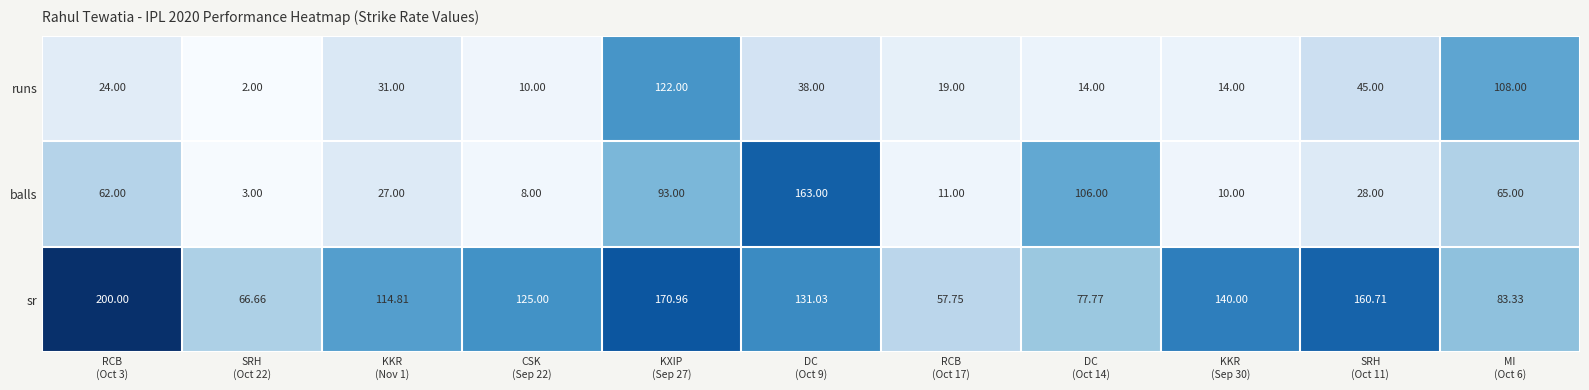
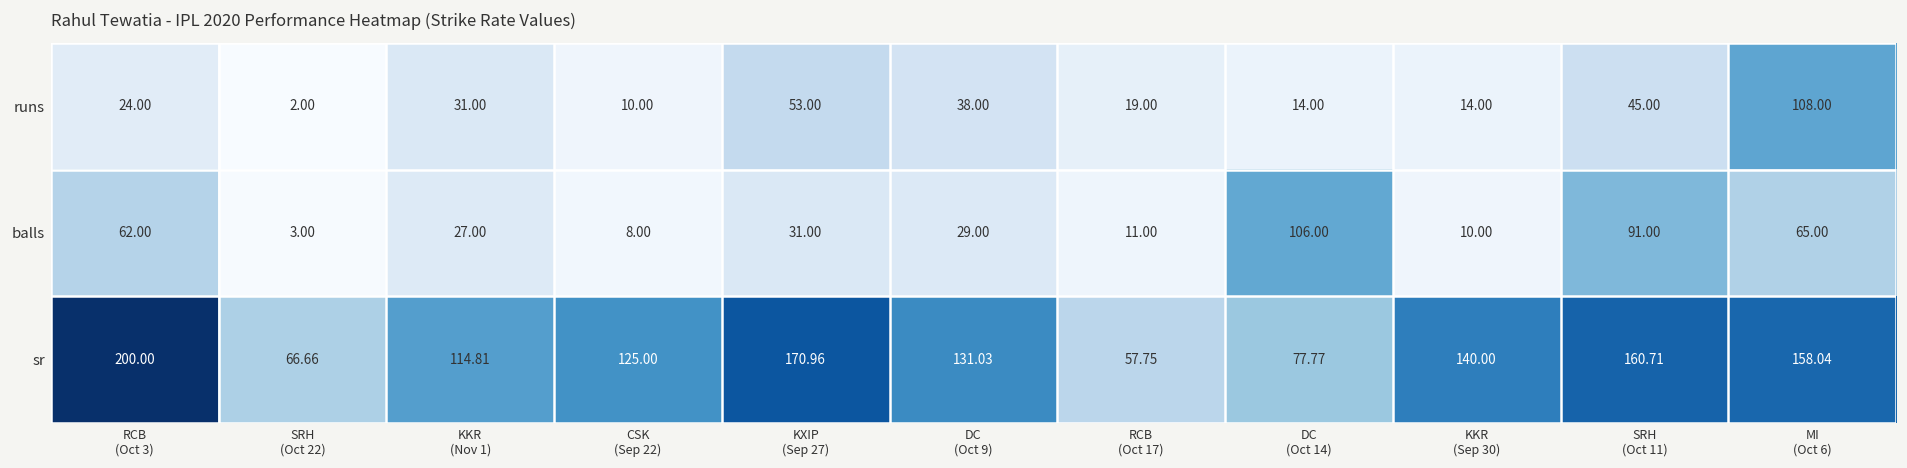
  {
    "runs": {
      "RCB (Oct 3)": 24.00,
      "SRH (Oct 22)": 2.00,
      "KKR (Nov 1)": 31.00,
      "CSK (Sep 22)": 10.00,
-     "KXIP (Sep 27)": 122.00,
+     "KXIP (Sep 27)": 53.00,
      "DC (Oct 9)": 38.00,
      "RCB (Oct 17)": 19.00,
      "DC (Oct 14)": 14.00,
      "KKR (Sep 30)": 14.00,
      "SRH (Oct 11)": 45.00,
      "MI (Oct 6)": 108.00
    },
    "balls": {
      "RCB (Oct 3)": 62.00,
      "SRH (Oct 22)": 3.00,
      "KKR (Nov 1)": 27.00,
      "CSK (Sep 22)": 8.00,
-     "KXIP (Sep 27)": 93.00,
-     "DC (Oct 9)": 163.00,
+     "KXIP (Sep 27)": 31.00,
+     "DC (Oct 9)": 29.00,
      "RCB (Oct 17)": 11.00,
      "DC (Oct 14)": 106.00,
      "KKR (Sep 30)": 10.00,
-     "SRH (Oct 11)": 28.00,
+     "SRH (Oct 11)": 91.00,
      "MI (Oct 6)": 65.00
    },
    "sr": {
      "RCB (Oct 3)": 200.00,
      "SRH (Oct 22)": 66.66,
      "KKR (Nov 1)": 114.81,
      "CSK (Sep 22)": 125.00,
      "KXIP (Sep 27)": 170.96,
      "DC (Oct 9)": 131.03,
      "RCB (Oct 17)": 57.75,
      "DC (Oct 14)": 77.77,
      "KKR (Sep 30)": 140.00,
      "SRH (Oct 11)": 160.71,
-     "MI (Oct 6)": 83.33
+     "MI (Oct 6)": 158.04
    }
  }
